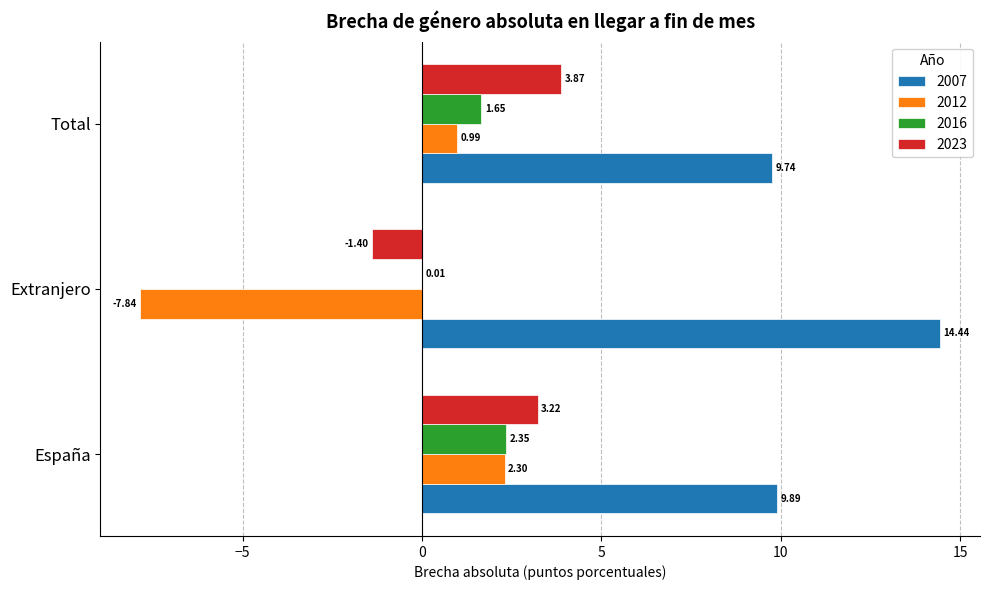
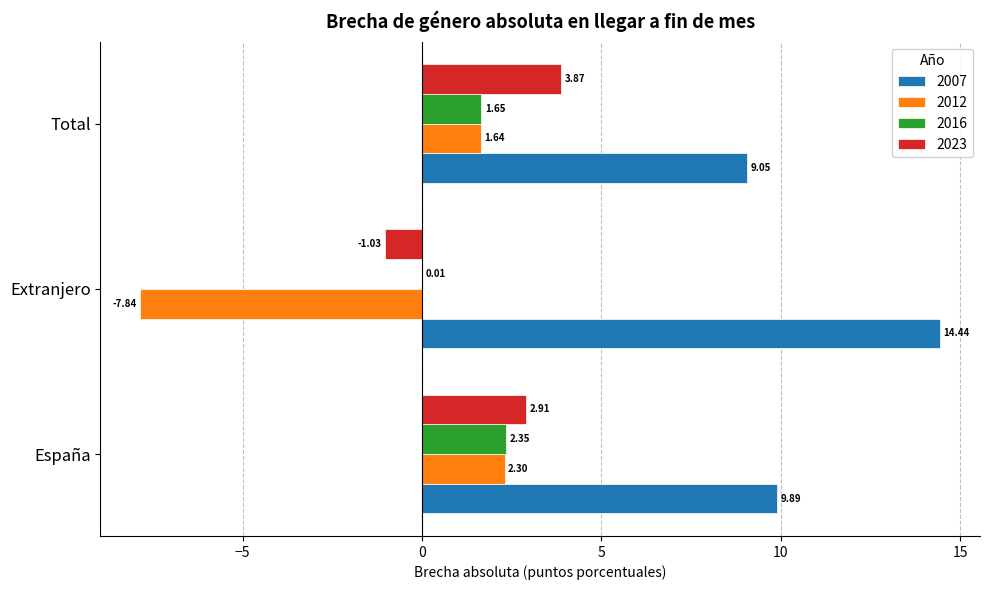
  {
    "2007": {
-     "Total": 9.74,
+     "Total": 9.05,
      "Extranjero": 14.44,
      "España": 9.89
    },
    "2012": {
-     "Total": 0.99,
+     "Total": 1.64,
      "Extranjero": -7.84,
      "España": 2.30
    },
    "2016": {
      "Total": 1.65,
      "Extranjero": 0.01,
      "España": 2.35
    },
    "2023": {
      "Total": 3.87,
-     "Extranjero": -1.40,
-     "España": 3.22
+     "Extranjero": -1.03,
+     "España": 2.91
    }
  }
